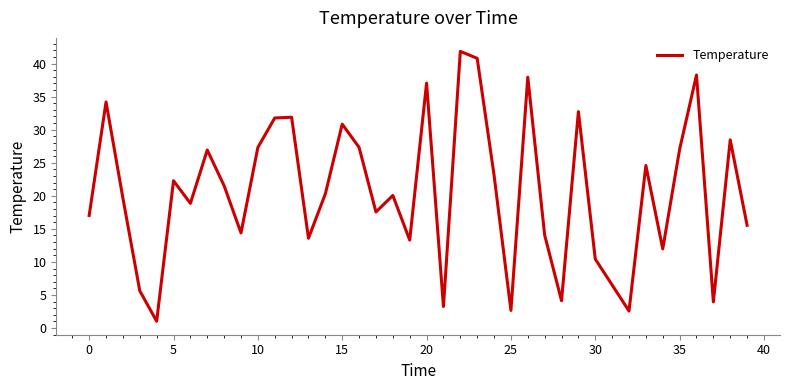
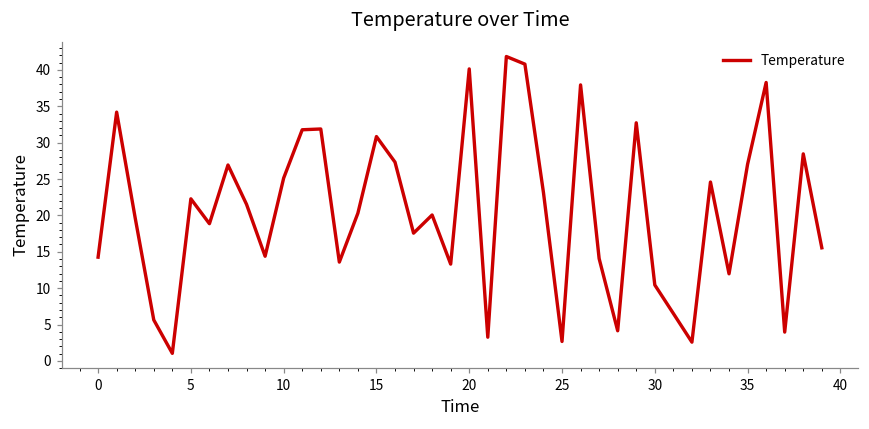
  {
-   "0": 17,
+   "0": 14,
    "5": 22,
-   "10": 27,
+   "10": 25,
    "15": 31,
-   "20": 37,
+   "20": 40,
    "25": 3,
    "30": 10,
    "35": 27
  }
